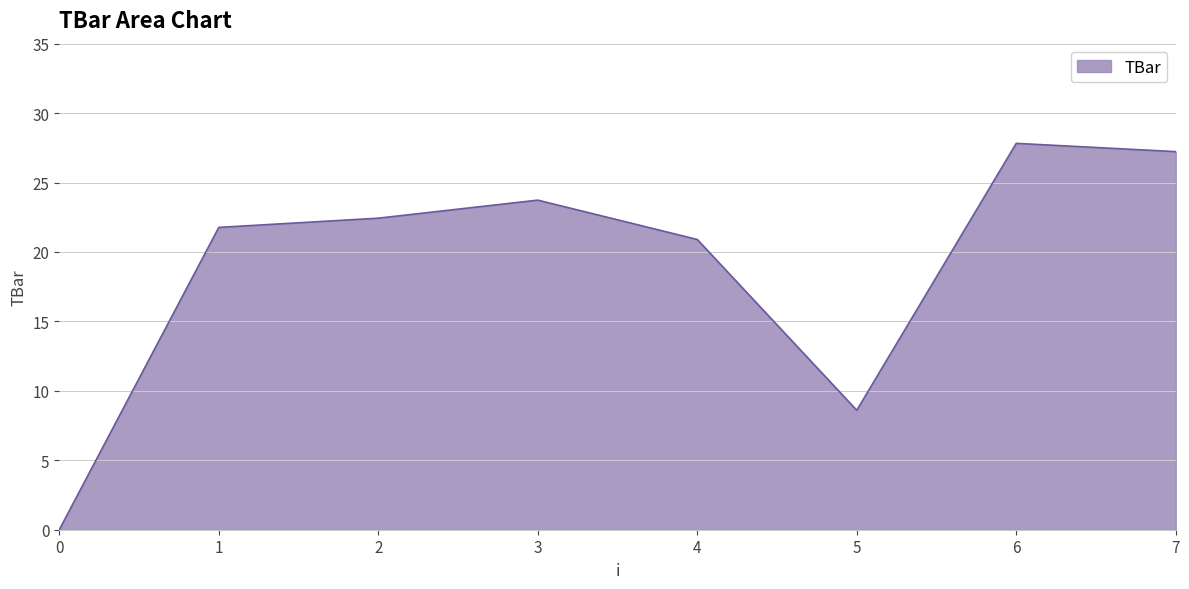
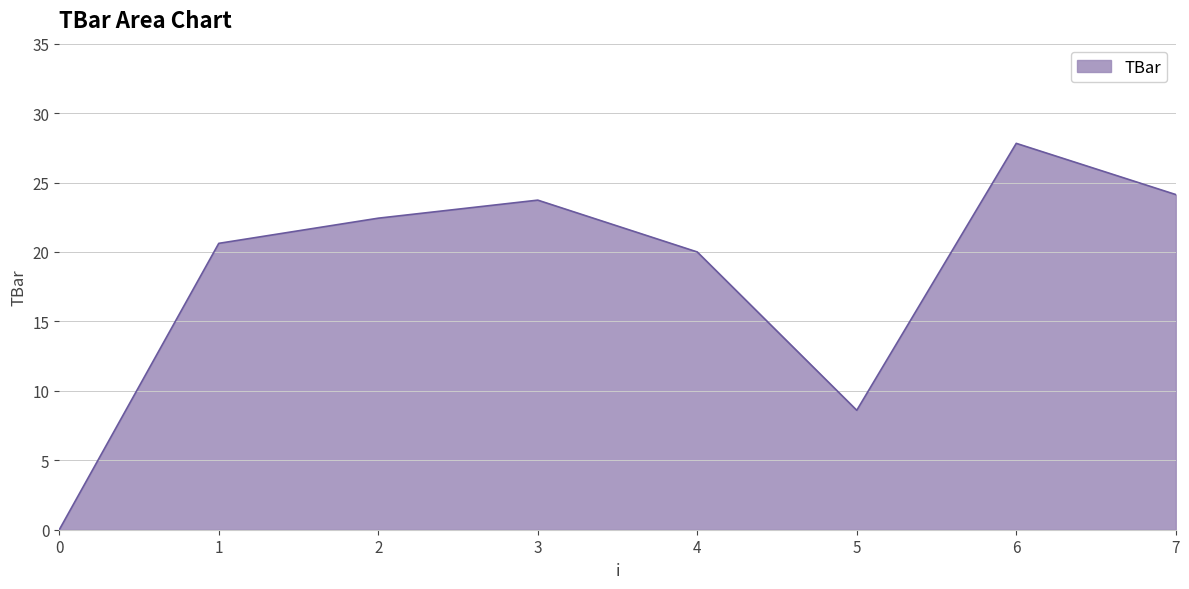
  {
    "0": 0.0,
-   "1": 21.8,
+   "1": 20.6,
    "2": 22.4,
    "3": 23.7,
-   "4": 20.9,
+   "4": 20.0,
    "5": 8.6,
    "6": 27.8,
-   "7": 27.2
+   "7": 24.1
  }
